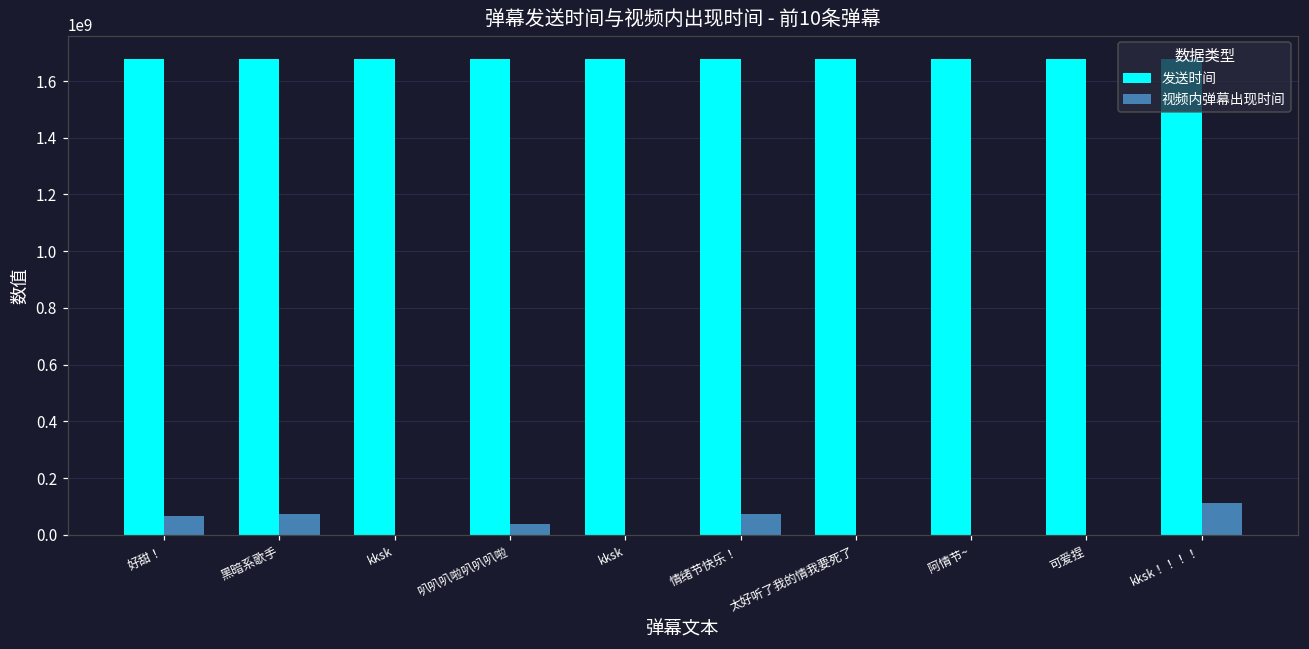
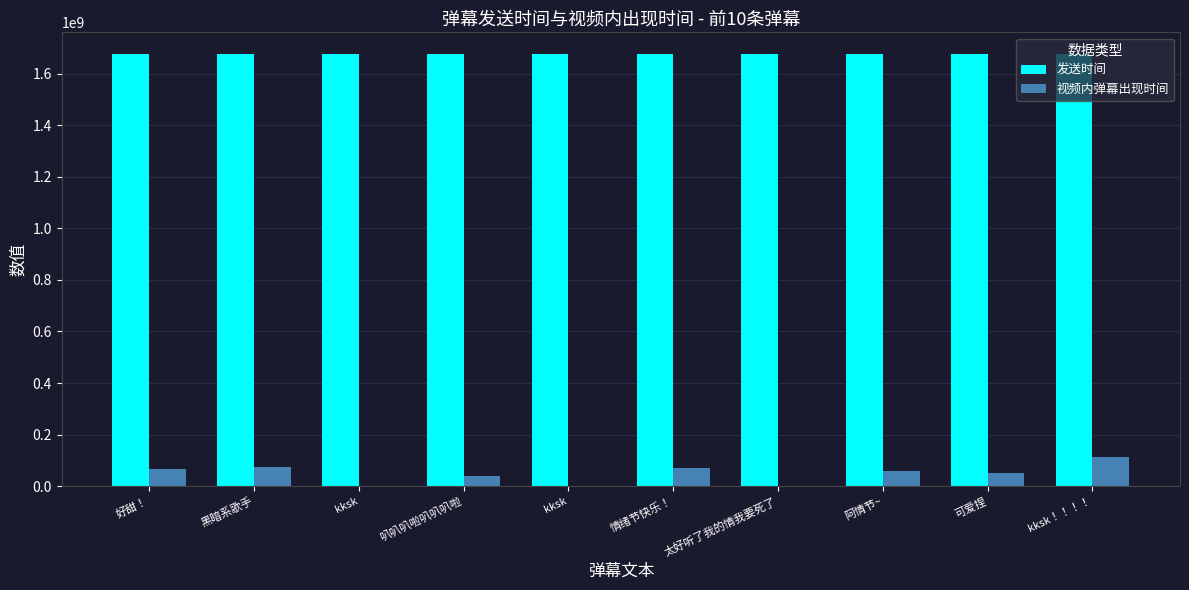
  {
    "发送时间": {
      "好甜！": 1680000000,
      "黑暗系歌手": 1680000000,
      "叭叭叭啦叭叭叭啦": 1680000000,
      "情绪节快乐！": 1680000000,
      "太好听了我的情我要死了": 1680000000,
      "阿情节~": 1680000000,
      "可爱捏": 1680000000
    },
    "视频内弹幕出现时间": {
      "好甜！": 70000000,
      "黑暗系歌手": 70000000,
      "叭叭叭啦叭叭叭啦": 40000000,
      "情绪节快乐！": 70000000,
-     "阿情节~": 0,
-     "可爱捏": 0,
+     "阿情节~": 60000000,
+     "可爱捏": 50000000,
      "kksk！！！！": 110000000
    }
  }
